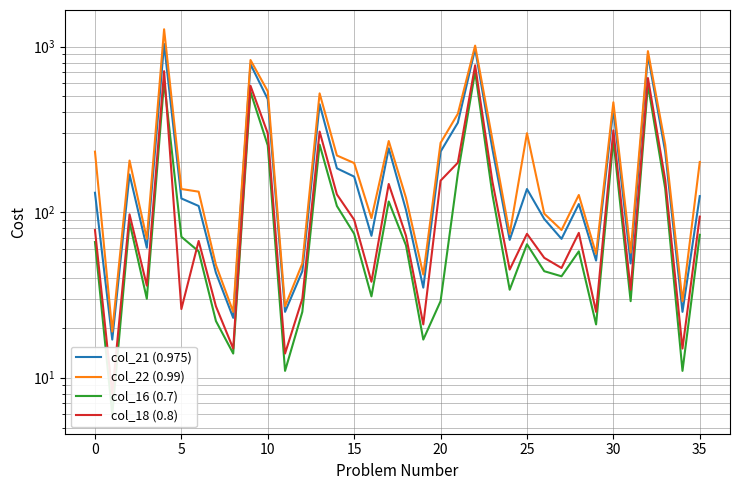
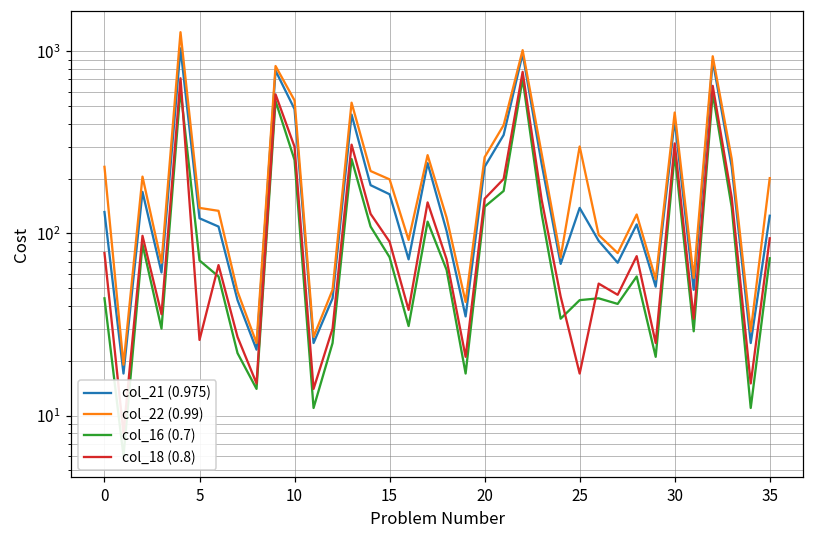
  {
    "col_21 (0.975)": {
      "0": 130,
      "5": 120,
      "10": 480,
      "15": 160,
      "20": 230,
      "25": 140,
      "30": 420,
      "35": 130
    },
    "col_22 (0.99)": {
      "0": 230,
      "5": 140,
      "10": 540,
      "15": 200,
      "20": 260,
      "25": 300,
      "30": 460,
      "35": 200
    },
    "col_16 (0.7)": {
-     "0": 66,
+     "0": 44,
      "5": 71,
      "10": 250,
      "15": 70,
-     "20": 29,
-     "25": 64,
+     "20": 140,
+     "25": 43,
      "30": 270,
      "35": 70
    },
    "col_18 (0.8)": {
      "0": 80,
      "5": 26,
      "10": 300,
      "15": 90,
      "20": 160,
-     "25": 70,
+     "25": 17,
      "30": 310,
      "35": 90
    }
  }
